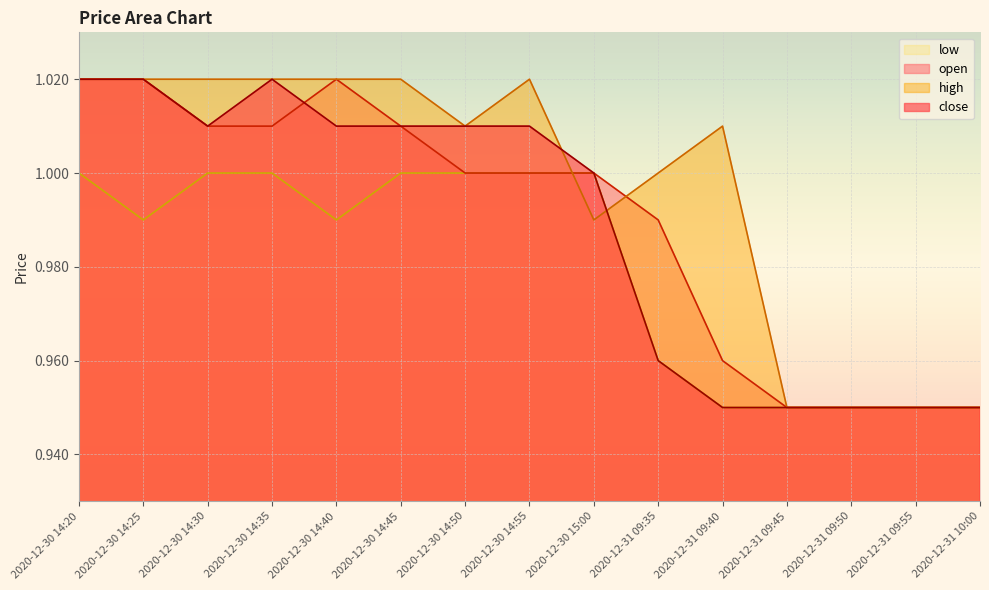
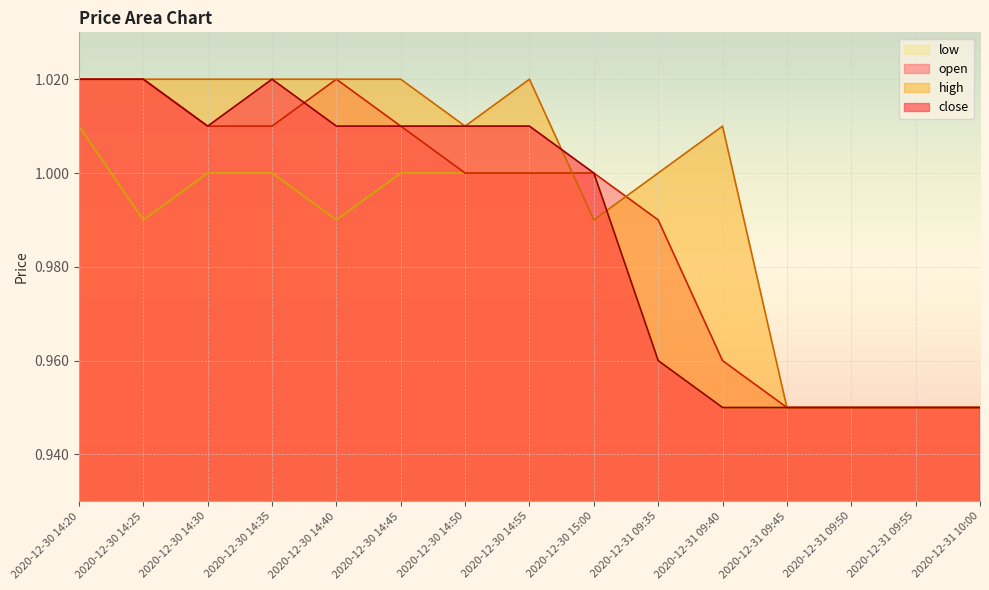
  {
    "low": {
-     "2020-12-30 14:20": 1.00,
+     "2020-12-30 14:20": 1.01,
      "2020-12-30 14:25": 0.99,
      "2020-12-30 14:30": 1.00,
      "2020-12-30 14:35": 1.00,
      "2020-12-30 14:40": 0.99,
      "2020-12-30 14:45": 1.00
    },
    "high": {
      "2020-12-30 14:30": 1.02,
      "2020-12-30 14:45": 1.02,
      "2020-12-30 14:55": 1.02,
      "2020-12-30 15:00": 0.99,
      "2020-12-31 09:35": 1.00,
      "2020-12-31 09:40": 1.01
    }
  }
